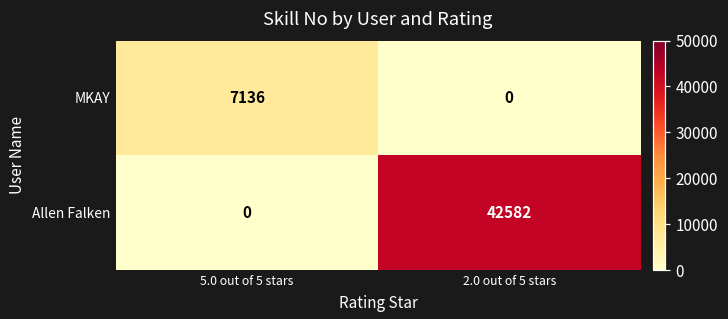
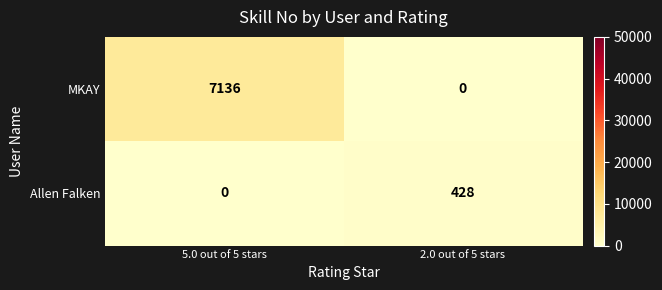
  {
    "MKAY": {
      "5.0 out of 5 stars": 7136,
      "2.0 out of 5 stars": 0
    },
    "Allen Falken": {
      "5.0 out of 5 stars": 0,
-     "2.0 out of 5 stars": 42582
+     "2.0 out of 5 stars": 428
    }
  }
